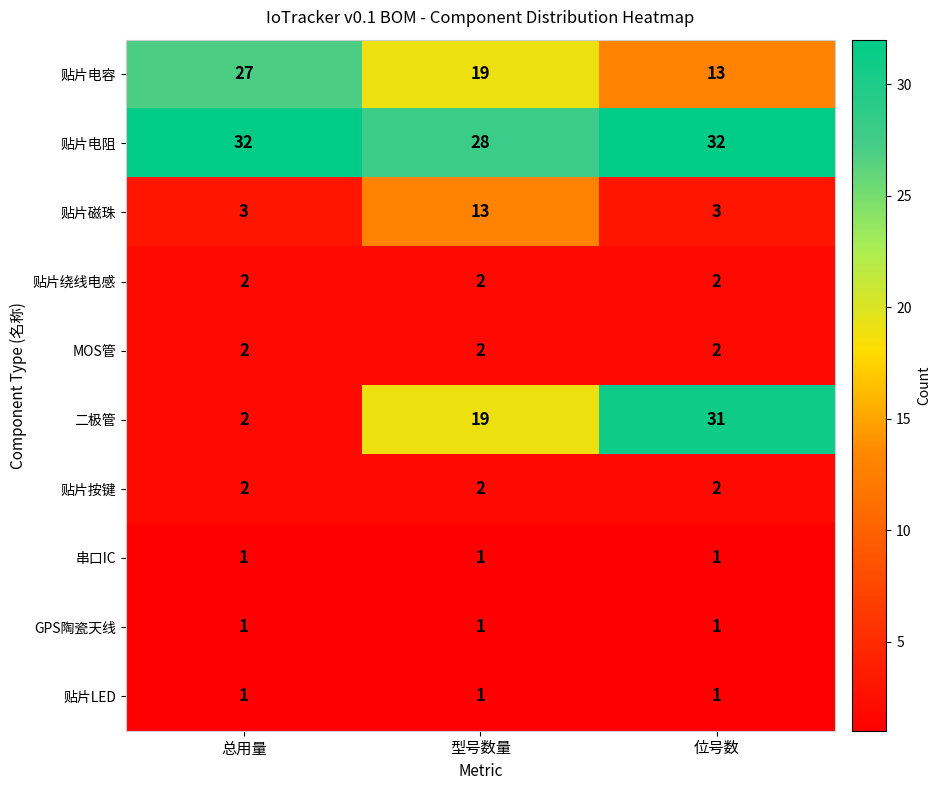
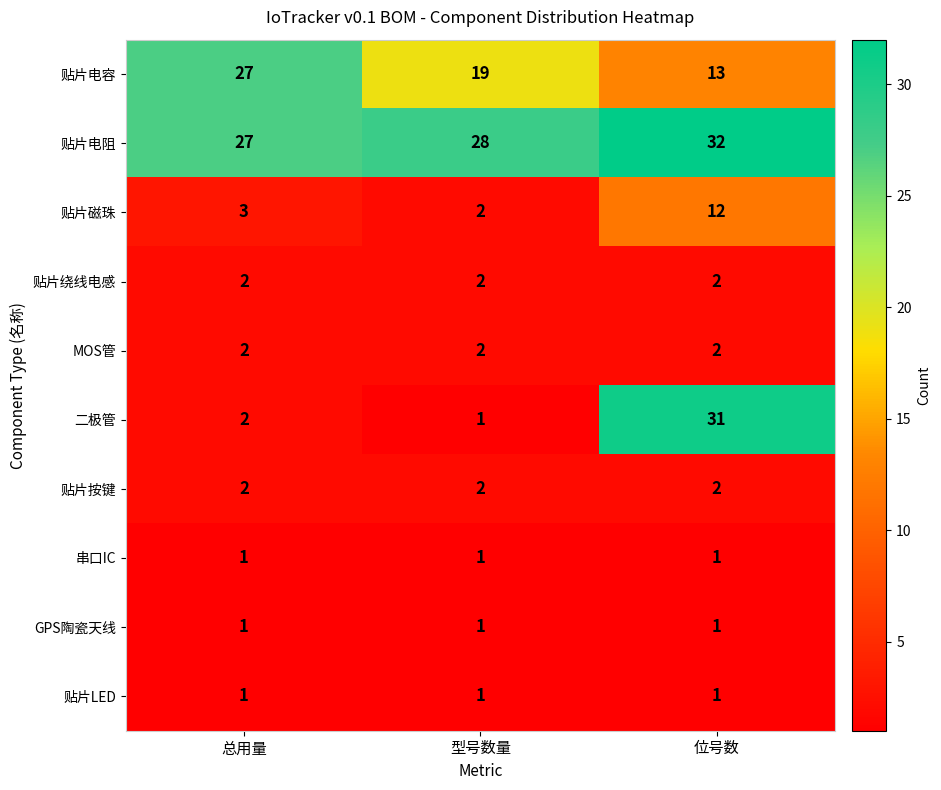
  {
    "贴片电容": {
      "总用量": 27,
      "型号数量": 19,
      "位号数": 13
    },
    "贴片电阻": {
-     "总用量": 32,
+     "总用量": 27,
      "型号数量": 28,
      "位号数": 32
    },
    "贴片磁珠": {
      "总用量": 3,
-     "型号数量": 13,
-     "位号数": 3
+     "型号数量": 2,
+     "位号数": 12
    },
    "贴片绕线电感": {
      "总用量": 2,
      "型号数量": 2,
      "位号数": 2
    },
    "MOS管": {
      "总用量": 2,
      "型号数量": 2,
      "位号数": 2
    },
    "二极管": {
      "总用量": 2,
-     "型号数量": 19,
+     "型号数量": 1,
      "位号数": 31
    },
    "贴片按键": {
      "总用量": 2,
      "型号数量": 2,
      "位号数": 2
    },
    "串口IC": {
      "总用量": 1,
      "型号数量": 1,
      "位号数": 1
    },
    "GPS陶瓷天线": {
      "总用量": 1,
      "型号数量": 1,
      "位号数": 1
    },
    "贴片LED": {
      "总用量": 1,
      "型号数量": 1,
      "位号数": 1
    }
  }
